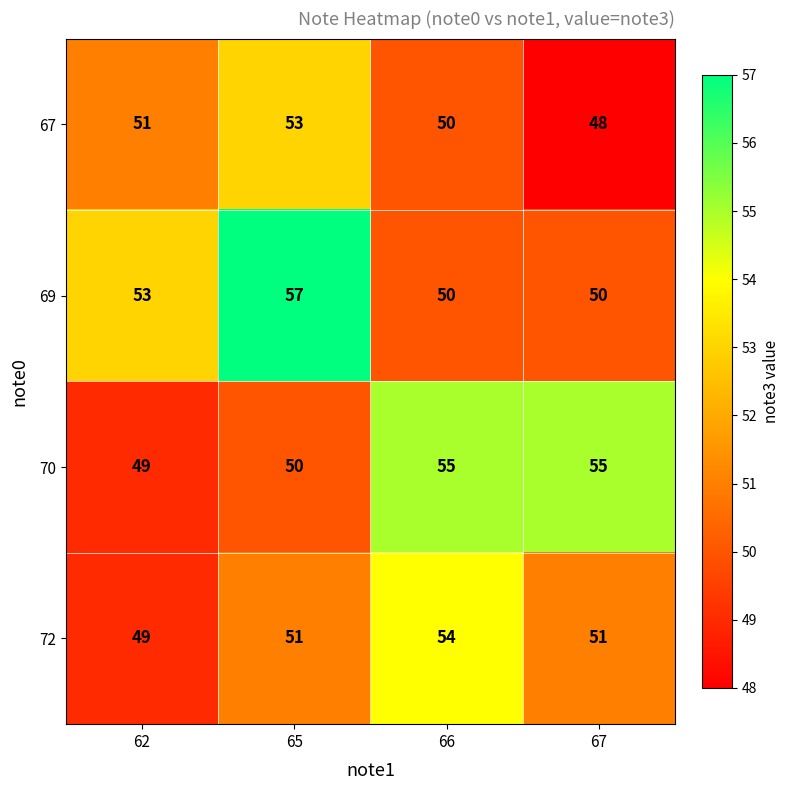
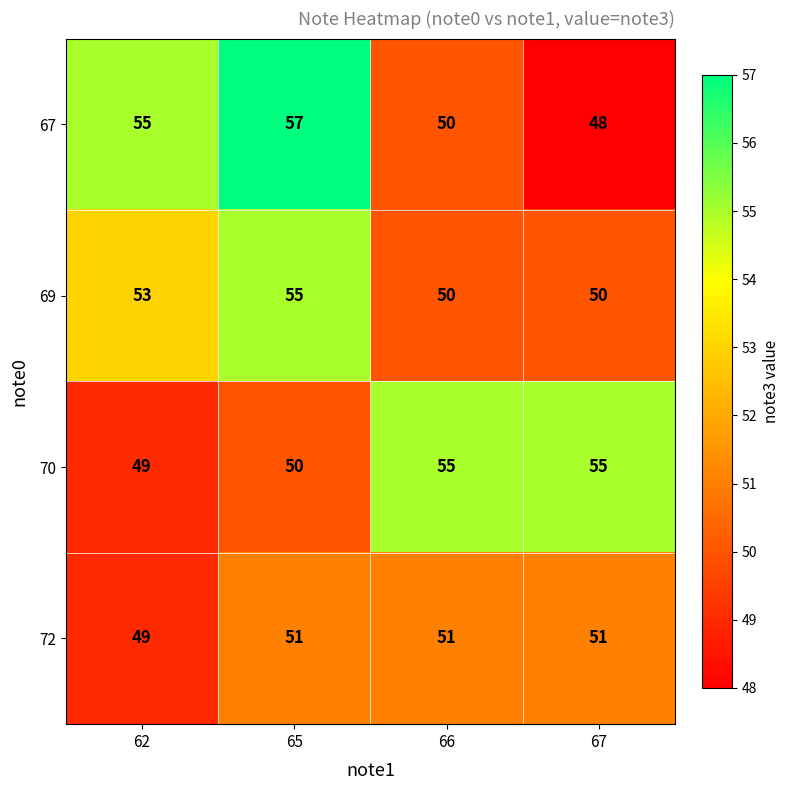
  {
    "67": {
-     "62": 51,
-     "65": 53,
+     "62": 55,
+     "65": 57,
      "66": 50,
      "67": 48
    },
    "69": {
      "62": 53,
-     "65": 57,
+     "65": 55,
      "66": 50,
      "67": 50
    },
    "70": {
      "62": 49,
      "65": 50,
      "66": 55,
      "67": 55
    },
    "72": {
      "62": 49,
      "65": 51,
-     "66": 54,
+     "66": 51,
      "67": 51
    }
  }
